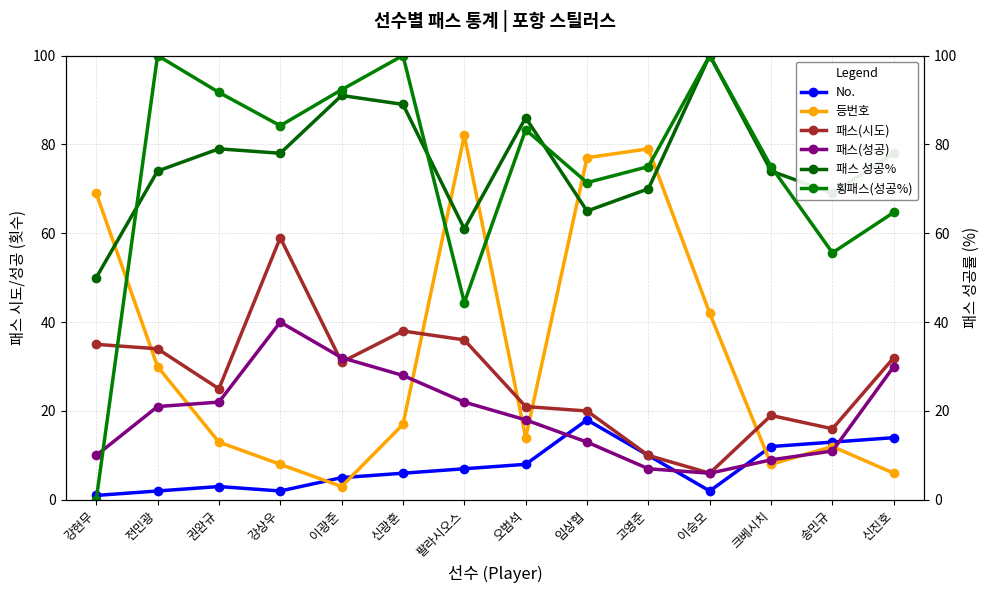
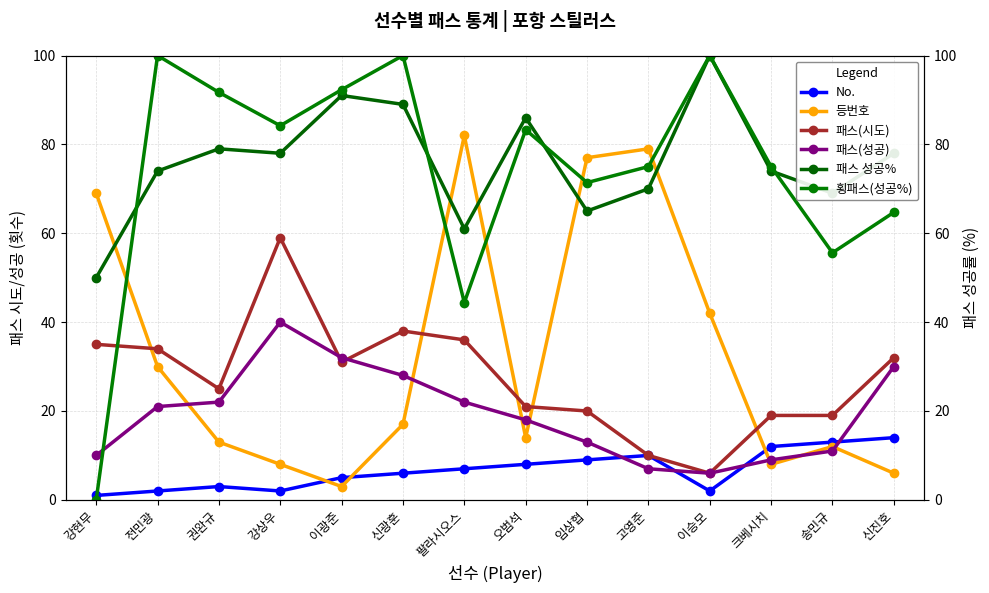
  {
    "No.": {
      "강현무": 1,
      "전민광": 2,
      "권완규": 3,
      "강상우": 2,
      "이광준": 5,
      "신광훈": 6,
      "팔라시오스": 7,
      "오범석": 8,
-     "임상협": 18,
+     "임상협": 9,
      "이승모": 2,
      "크베시치": 12,
      "송민규": 13,
      "신진호": 14
    },
    "등번호": {
      "강현무": 69,
      "전민광": 30,
      "권완규": 13,
      "강상우": 8,
      "이광준": 3,
      "신광훈": 17,
      "팔라시오스": 82,
      "오범석": 14,
      "임상협": 77,
      "고영준": 79,
      "이승모": 42,
      "크베시치": 8,
      "송민규": 12,
      "신진호": 6
    },
    "패스(시도)": {
      "강현무": 35,
      "전민광": 34,
      "권완규": 25,
      "강상우": 59,
      "이광준": 31,
      "신광훈": 38,
      "팔라시오스": 36,
      "오범석": 21,
      "임상협": 20,
      "이승모": 6,
      "크베시치": 19,
-     "송민규": 16,
+     "송민규": 19,
      "신진호": 32
    },
    "패스(성공)": {
      "강현무": 10,
      "전민광": 21,
      "권완규": 22,
      "강상우": 40,
      "이광준": 32,
      "신광훈": 28,
      "팔라시오스": 22,
      "오범석": 18,
      "임상협": 13,
      "고영준": 7,
      "이승모": 6,
      "크베시치": 9,
      "송민규": 11,
      "신진호": 30
    }
  }
